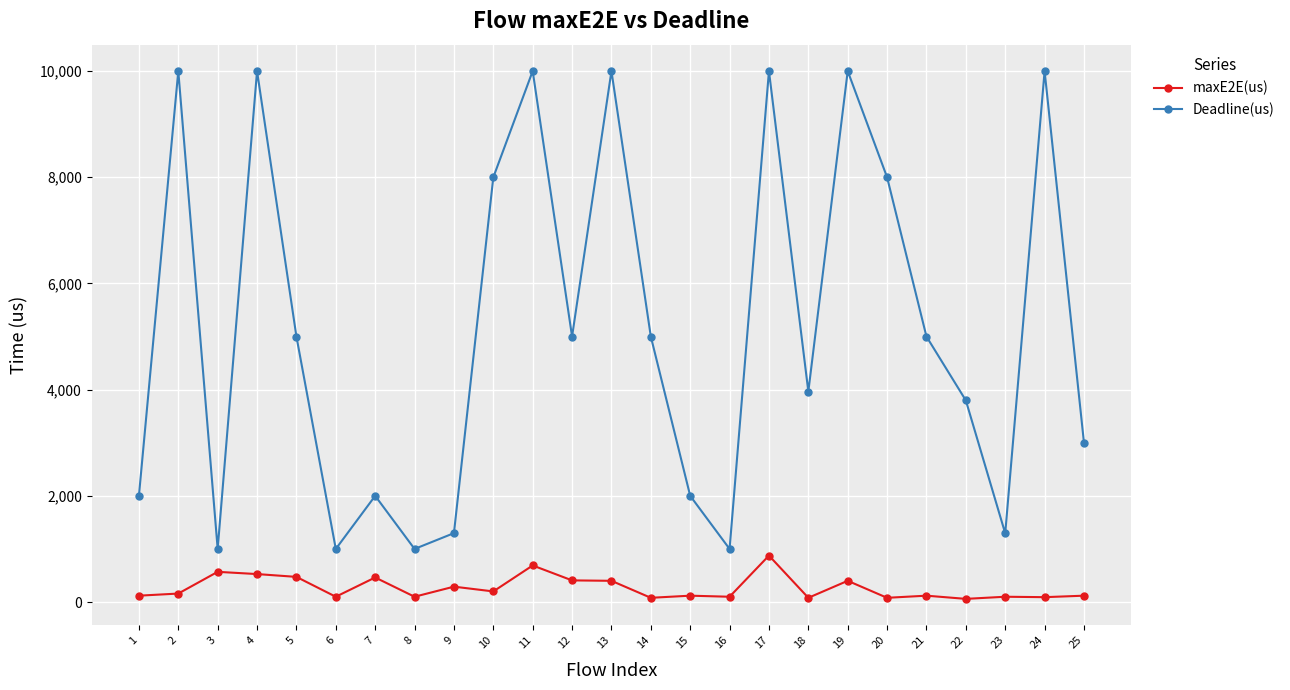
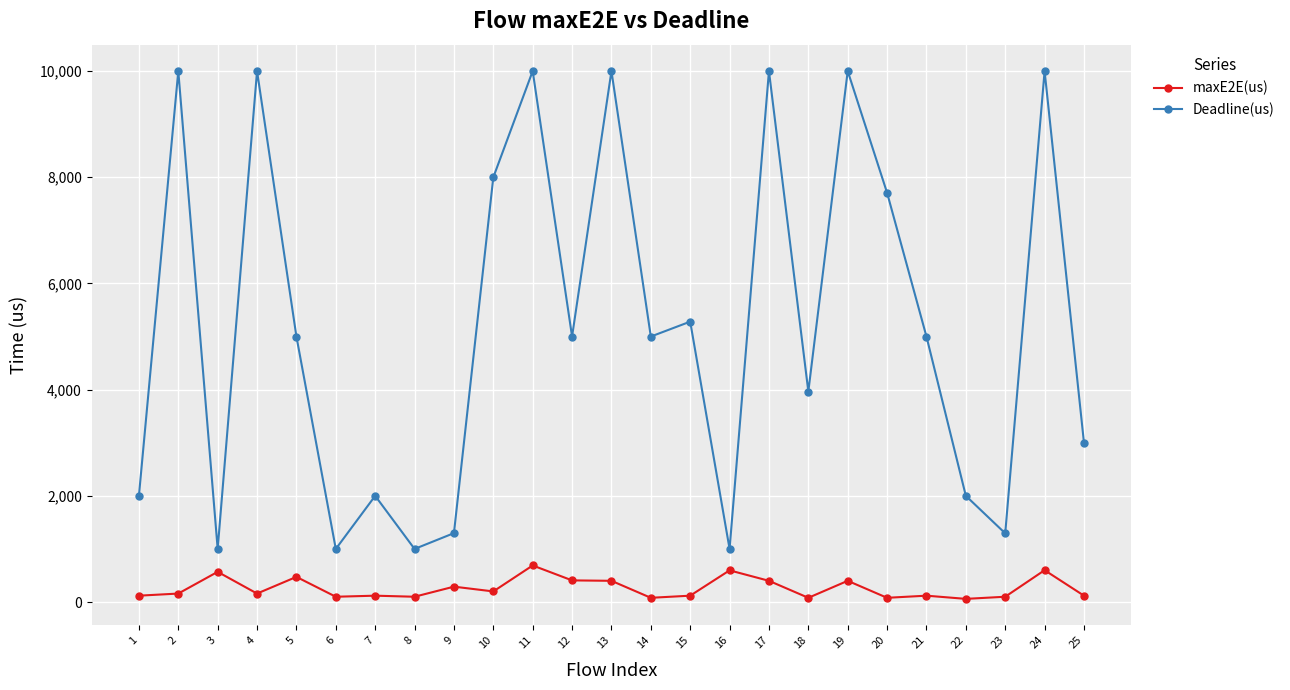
  {
    "maxE2E(us)": {
      "1": "100",
      "2": "200",
      "3": "600",
-     "4": "500",
+     "4": "200",
      "5": "500",
      "6": "100",
-     "7": "500",
+     "7": "100",
      "8": "100",
      "9": "300",
      "10": "200",
      "11": "700",
      "12": "400",
      "13": "400",
      "14": "100",
      "15": "100",
-     "16": "100",
-     "17": "900",
+     "16": "600",
+     "17": "400",
      "18": "100",
      "19": "400",
      "20": "100",
      "21": "100",
      "22": "100",
      "23": "100",
-     "24": "100",
+     "24": "600",
      "25": "100"
    },
    "Deadline(us)": {
      "1": "2,000",
      "2": "10,000",
      "3": "1,000",
      "4": "10,000",
      "5": "5,000",
      "6": "1,000",
      "7": "2,000",
      "8": "1,000",
      "9": "1,300",
      "10": "8,000",
      "11": "10,000",
      "12": "5,000",
      "13": "10,000",
      "14": "5,000",
-     "15": "2,000",
+     "15": "5,300",
      "16": "1,000",
      "17": "10,000",
      "18": "4,000",
      "19": "10,000",
-     "20": "8,000",
+     "20": "7,700",
      "21": "5,000",
-     "22": "3,800",
+     "22": "2,000",
      "23": "1,300",
      "24": "10,000",
      "25": "3,000"
    }
  }
